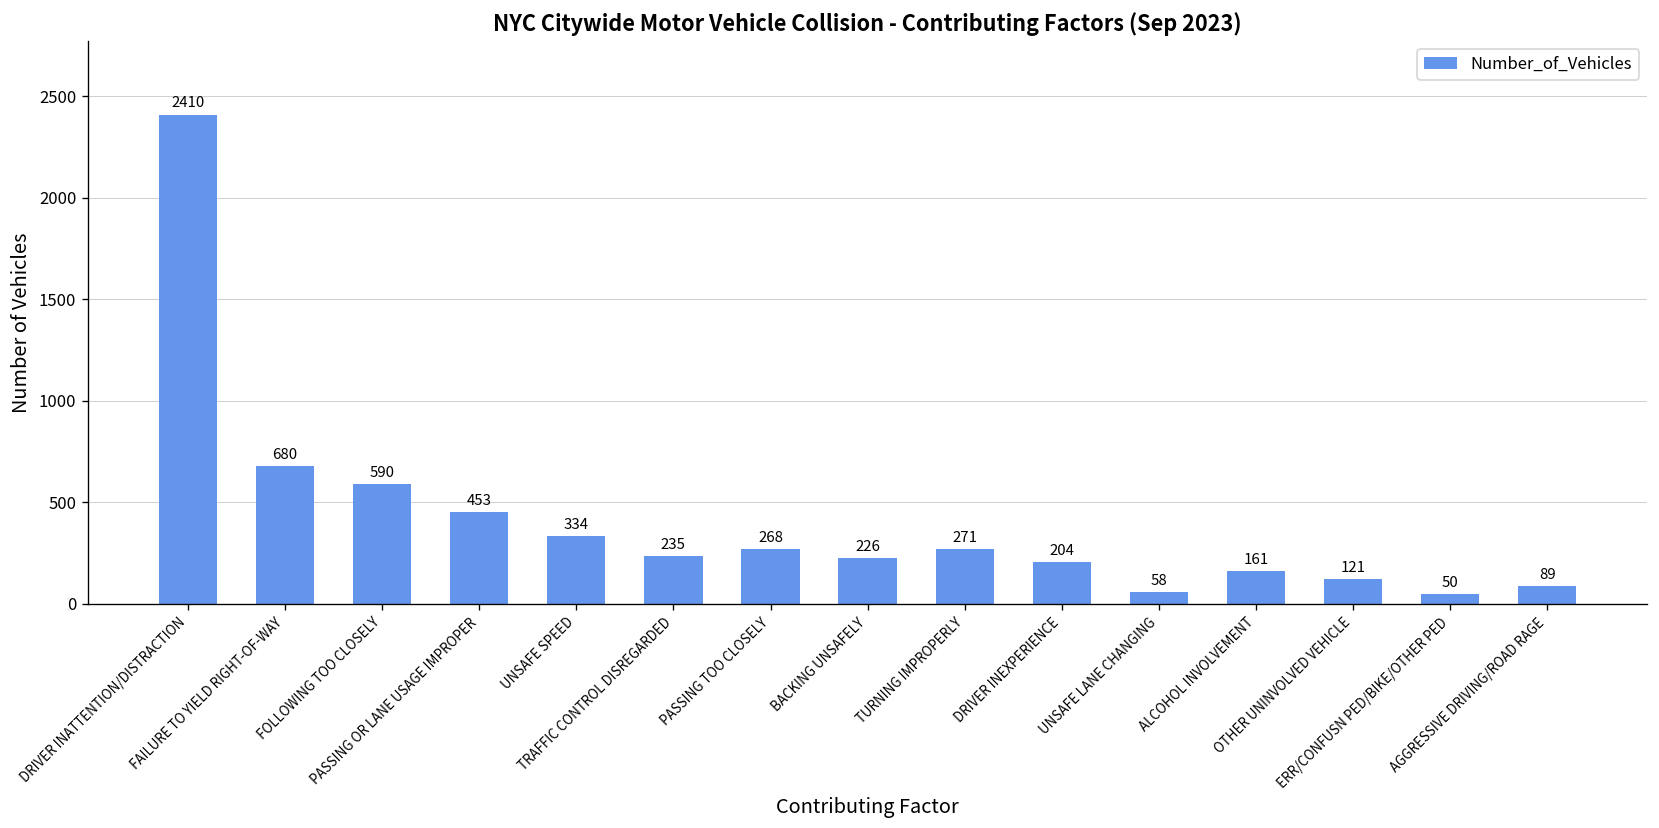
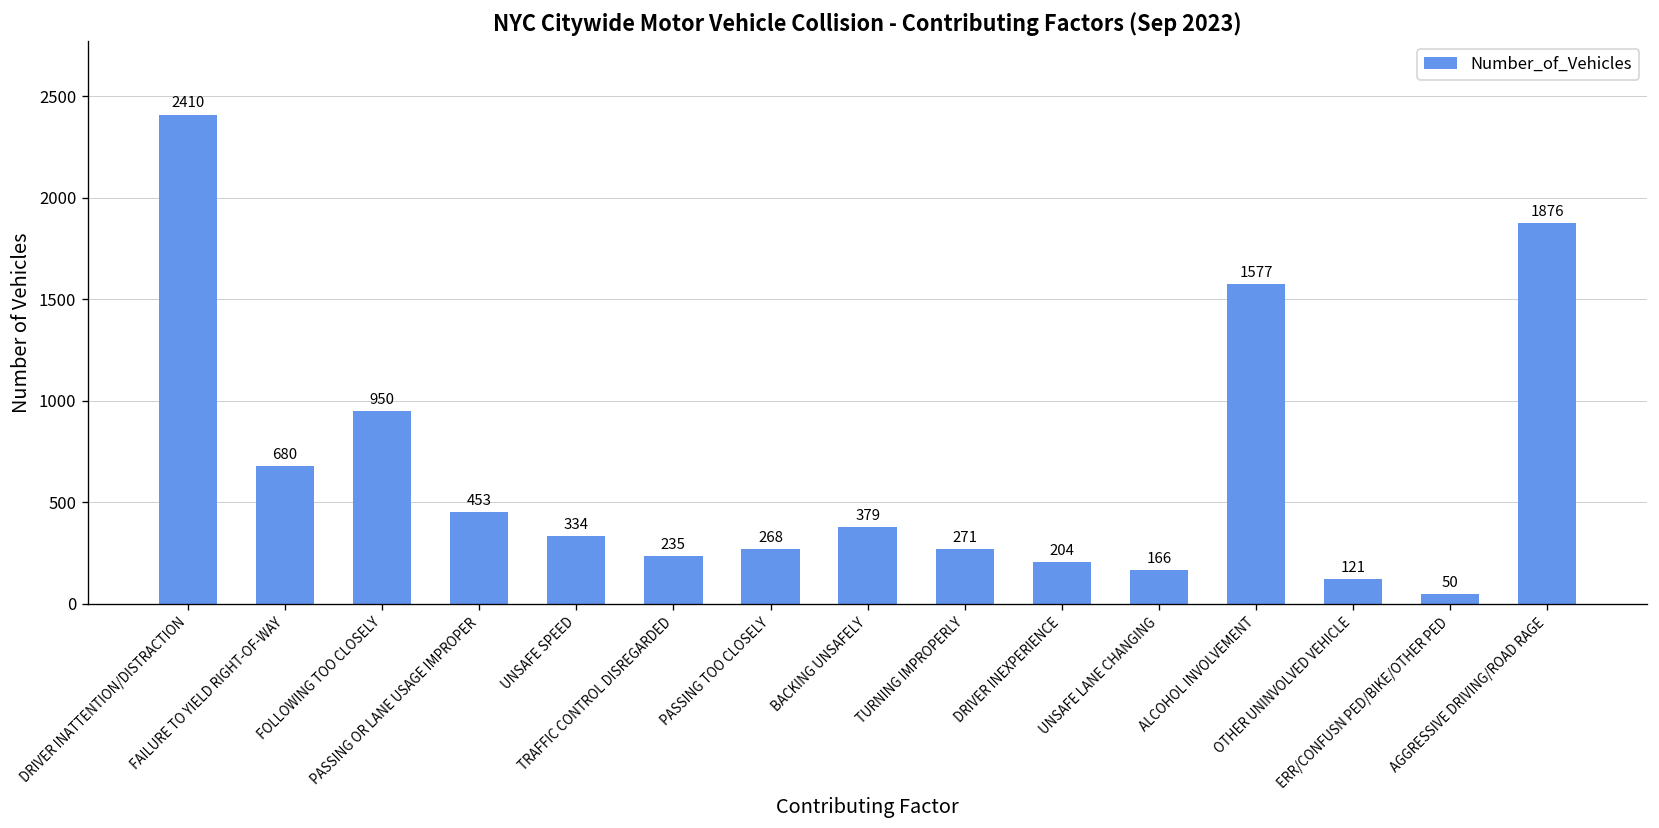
  {
    "DRIVER INATTENTION/DISTRACTION": 2410,
    "FAILURE TO YIELD RIGHT-OF-WAY": 680,
-   "FOLLOWING TOO CLOSELY": 590,
+   "FOLLOWING TOO CLOSELY": 950,
    "PASSING OR LANE USAGE IMPROPER": 453,
    "UNSAFE SPEED": 334,
    "TRAFFIC CONTROL DISREGARDED": 235,
    "PASSING TOO CLOSELY": 268,
-   "BACKING UNSAFELY": 226,
+   "BACKING UNSAFELY": 379,
    "TURNING IMPROPERLY": 271,
    "DRIVER INEXPERIENCE": 204,
-   "UNSAFE LANE CHANGING": 58,
-   "ALCOHOL INVOLVEMENT": 161,
+   "UNSAFE LANE CHANGING": 166,
+   "ALCOHOL INVOLVEMENT": 1577,
    "OTHER UNINVOLVED VEHICLE": 121,
    "ERR/CONFUSN PED/BIKE/OTHER PED": 50,
-   "AGGRESSIVE DRIVING/ROAD RAGE": 89
+   "AGGRESSIVE DRIVING/ROAD RAGE": 1876
  }
